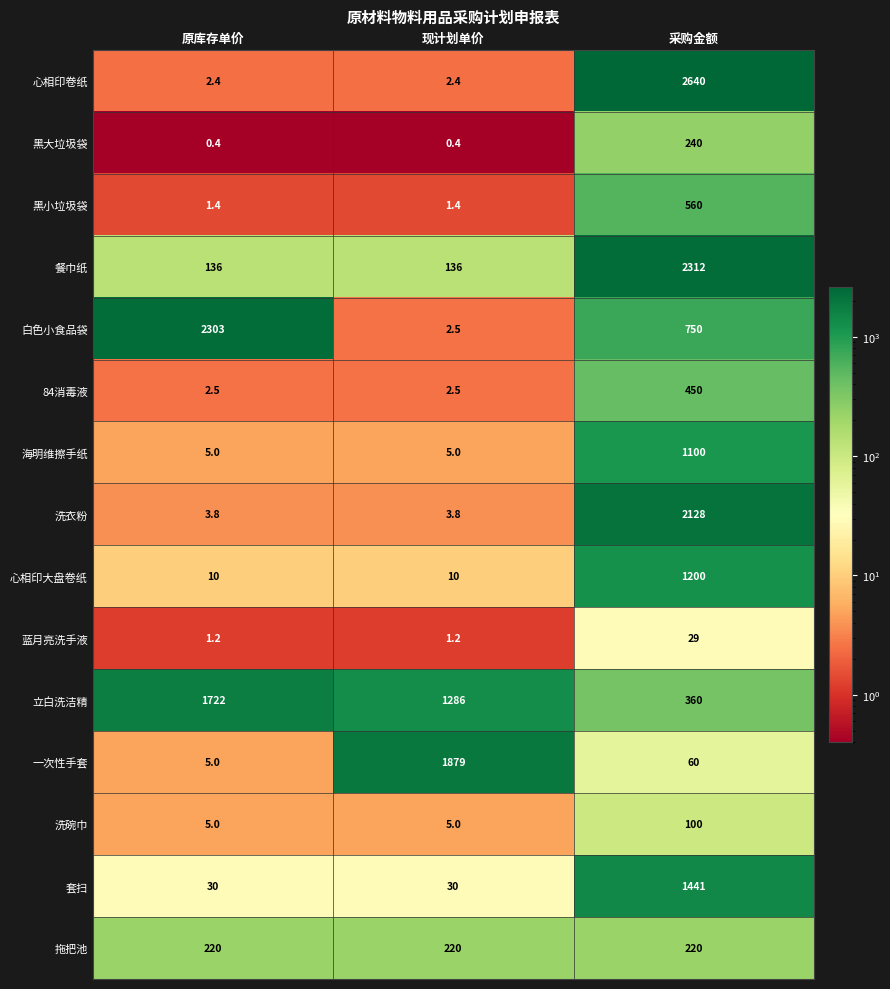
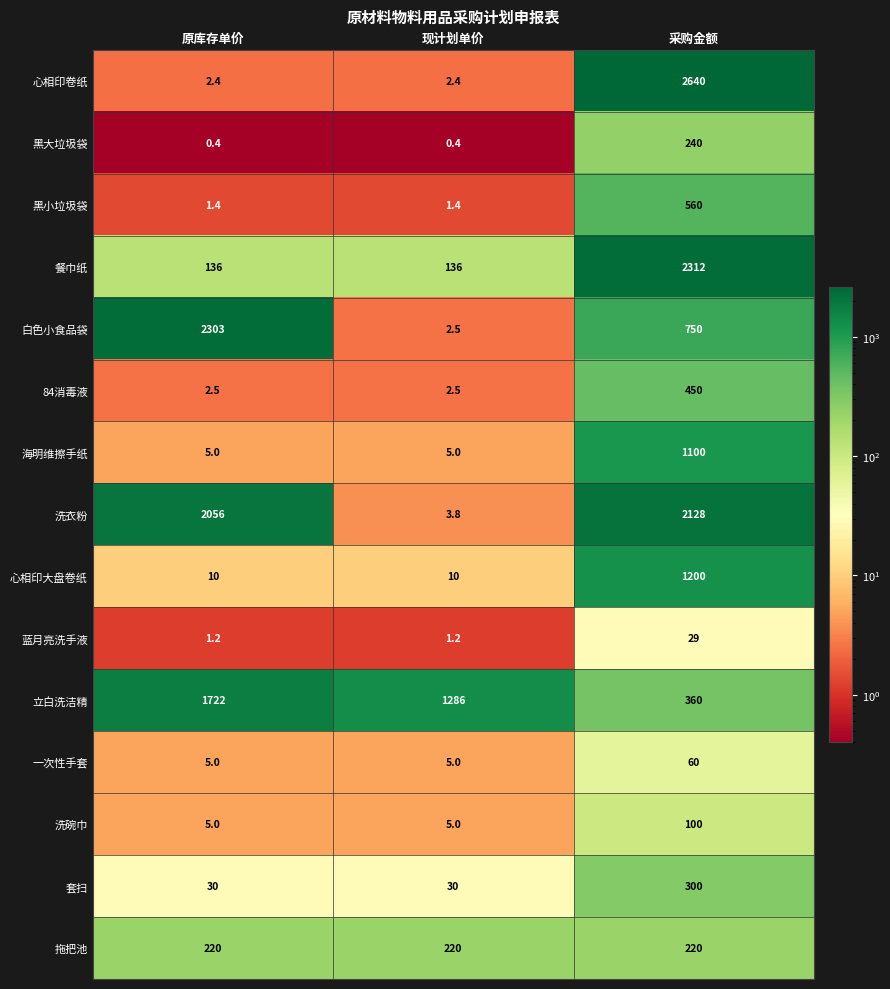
  {
    "心相印卷纸": {
      "原库存单价": 2.4,
      "现计划单价": 2.4,
      "采购金额": 2640
    },
    "黑大垃圾袋": {
      "原库存单价": 0.4,
      "现计划单价": 0.4,
      "采购金额": 240
    },
    "黑小垃圾袋": {
      "原库存单价": 1.4,
      "现计划单价": 1.4,
      "采购金额": 560
    },
    "餐巾纸": {
      "原库存单价": 136,
      "现计划单价": 136,
      "采购金额": 2312
    },
    "白色小食品袋": {
      "原库存单价": 2303,
      "现计划单价": 2.5,
      "采购金额": 750
    },
    "84消毒液": {
      "原库存单价": 2.5,
      "现计划单价": 2.5,
      "采购金额": 450
    },
    "海明维擦手纸": {
      "原库存单价": 5.0,
      "现计划单价": 5.0,
      "采购金额": 1100
    },
    "洗衣粉": {
-     "原库存单价": 3.8,
+     "原库存单价": 2056,
      "现计划单价": 3.8,
      "采购金额": 2128
    },
    "心相印大盘卷纸": {
      "原库存单价": 10,
      "现计划单价": 10,
      "采购金额": 1200
    },
    "蓝月亮洗手液": {
      "原库存单价": 1.2,
      "现计划单价": 1.2,
      "采购金额": 29
    },
    "立白洗洁精": {
      "原库存单价": 1722,
      "现计划单价": 1286,
      "采购金额": 360
    },
    "一次性手套": {
      "原库存单价": 5.0,
-     "现计划单价": 1879,
+     "现计划单价": 5.0,
      "采购金额": 60
    },
    "洗碗巾": {
      "原库存单价": 5.0,
      "现计划单价": 5.0,
      "采购金额": 100
    },
    "套扫": {
      "原库存单价": 30,
      "现计划单价": 30,
-     "采购金额": 1441
+     "采购金额": 300
    },
    "拖把池": {
      "原库存单价": 220,
      "现计划单价": 220,
      "采购金额": 220
    }
  }
